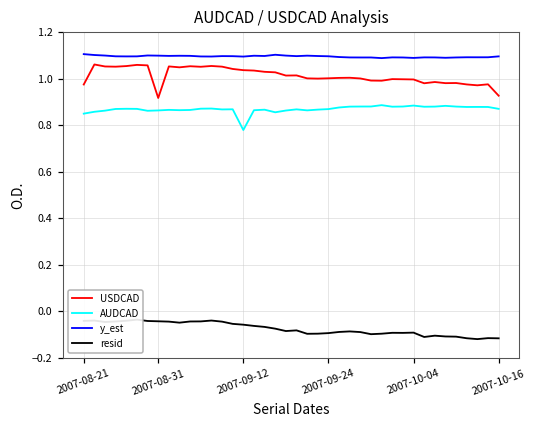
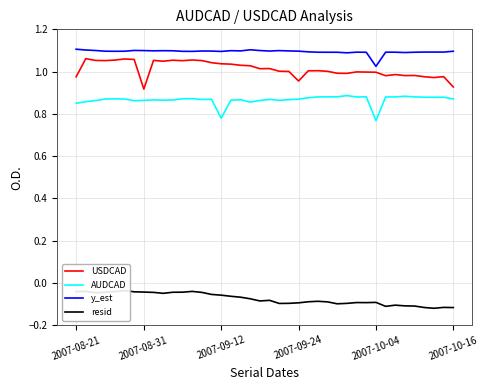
  {
    "USDCAD": {
      "2007-08-21": 0.98,
      "2007-08-31": 0.92,
      "2007-09-12": 1.04,
-     "2007-09-24": 1.00,
+     "2007-09-24": 0.96,
      "2007-10-04": 1.00,
      "2007-10-16": 0.93
    },
    "AUDCAD": {
      "2007-08-21": 0.85,
      "2007-08-31": 0.86,
      "2007-09-12": 0.78,
      "2007-09-24": 0.87,
-     "2007-10-04": 0.88,
+     "2007-10-04": 0.77,
      "2007-10-16": 0.87
    },
    "y_est": {
      "2007-08-21": 1.11,
      "2007-08-31": 1.10,
      "2007-09-12": 1.10,
      "2007-09-24": 1.10,
-     "2007-10-04": 1.09,
+     "2007-10-04": 1.02,
      "2007-10-16": 1.10
    },
    "resid": {
      "2007-08-31": -0.04,
      "2007-09-12": -0.06,
      "2007-09-24": -0.09,
      "2007-10-04": -0.09,
      "2007-10-16": -0.12
    }
  }
